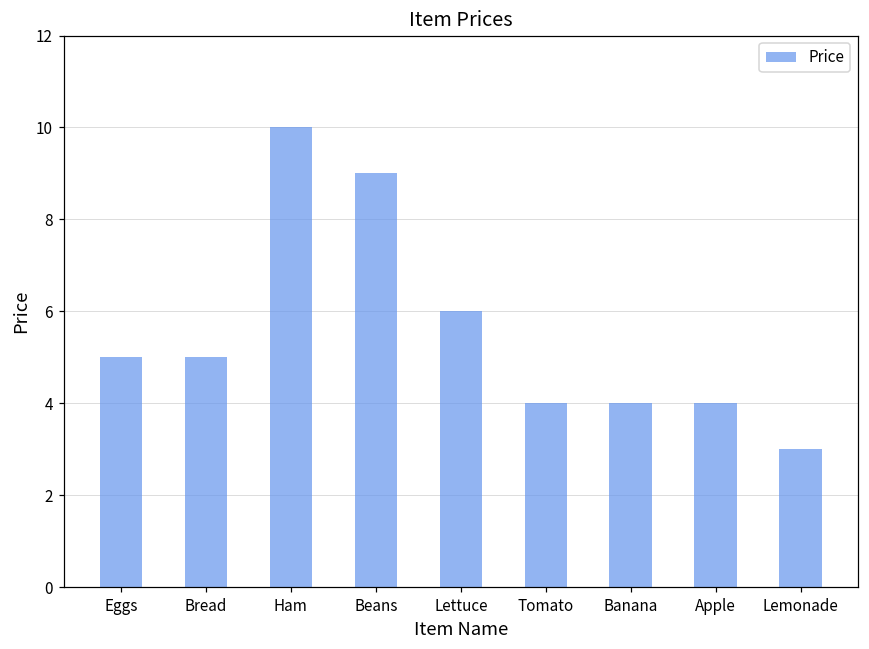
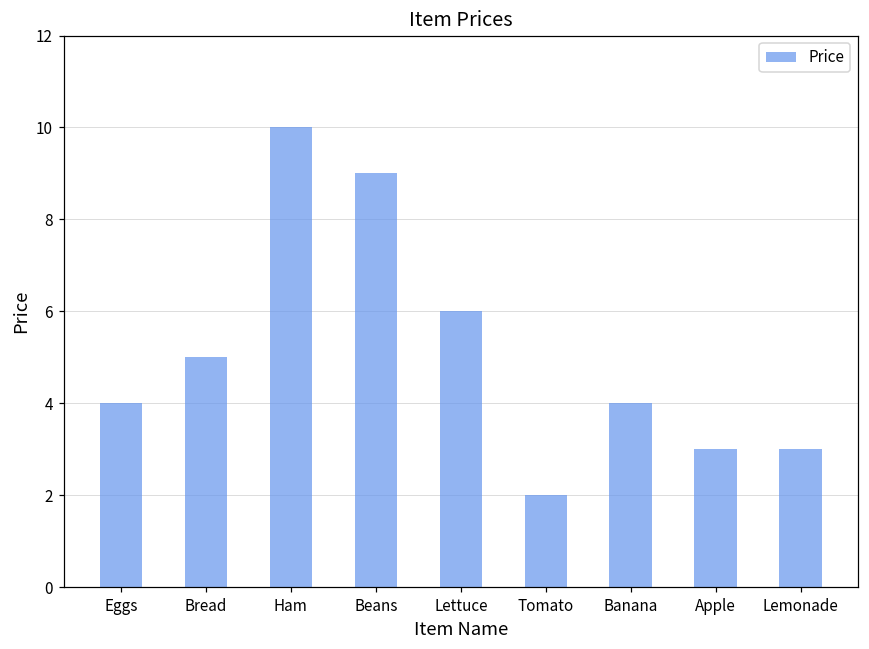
  {
-   "Eggs": 5,
+   "Eggs": 4,
    "Bread": 5,
    "Ham": 10,
    "Beans": 9,
    "Lettuce": 6,
-   "Tomato": 4,
+   "Tomato": 2,
    "Banana": 4,
-   "Apple": 4,
+   "Apple": 3,
    "Lemonade": 3
  }
